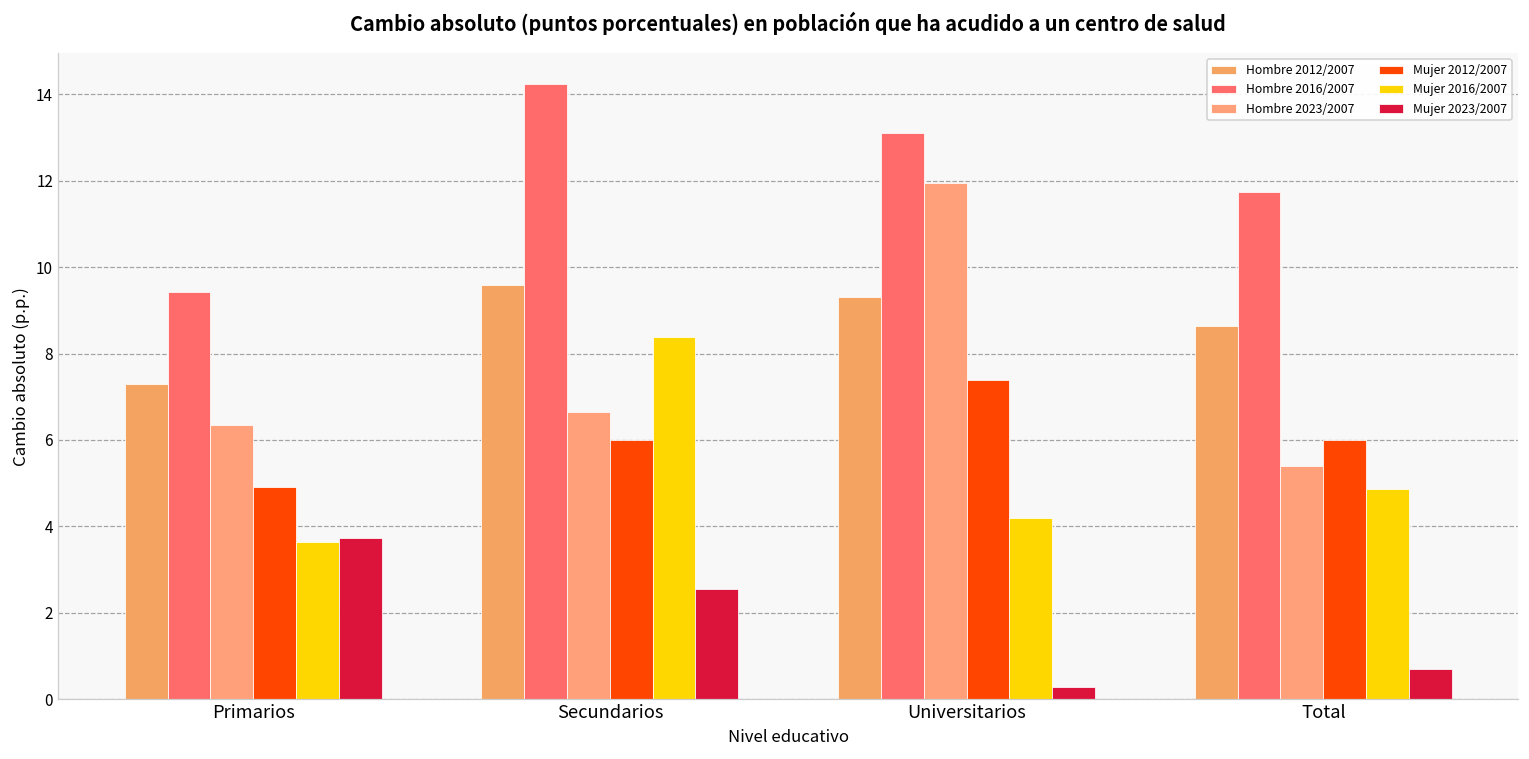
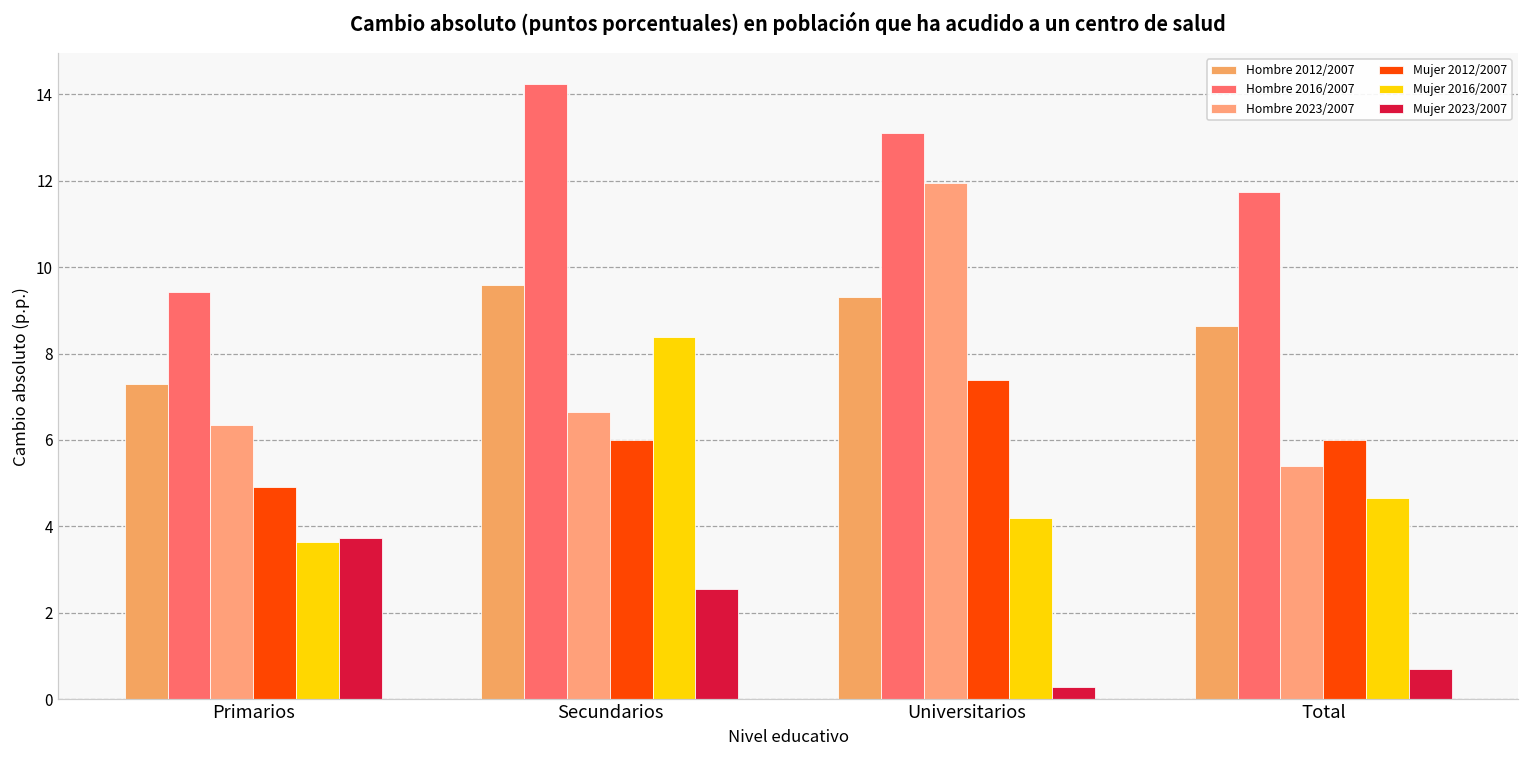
  {
    "Mujer 2012/2007": {
      "Primarios": 4.9,
      "Secundarios": 6.0,
      "Universitarios": 7.4,
      "Total": 6.0
    },
    "Mujer 2016/2007": {
      "Primarios": 3.6,
      "Secundarios": 8.4,
      "Universitarios": 4.2,
-     "Total": 4.9
+     "Total": 4.7
    },
    "Mujer 2023/2007": {
      "Primarios": 3.7,
      "Secundarios": 2.5,
      "Universitarios": 0.3,
      "Total": 0.7
    }
  }
